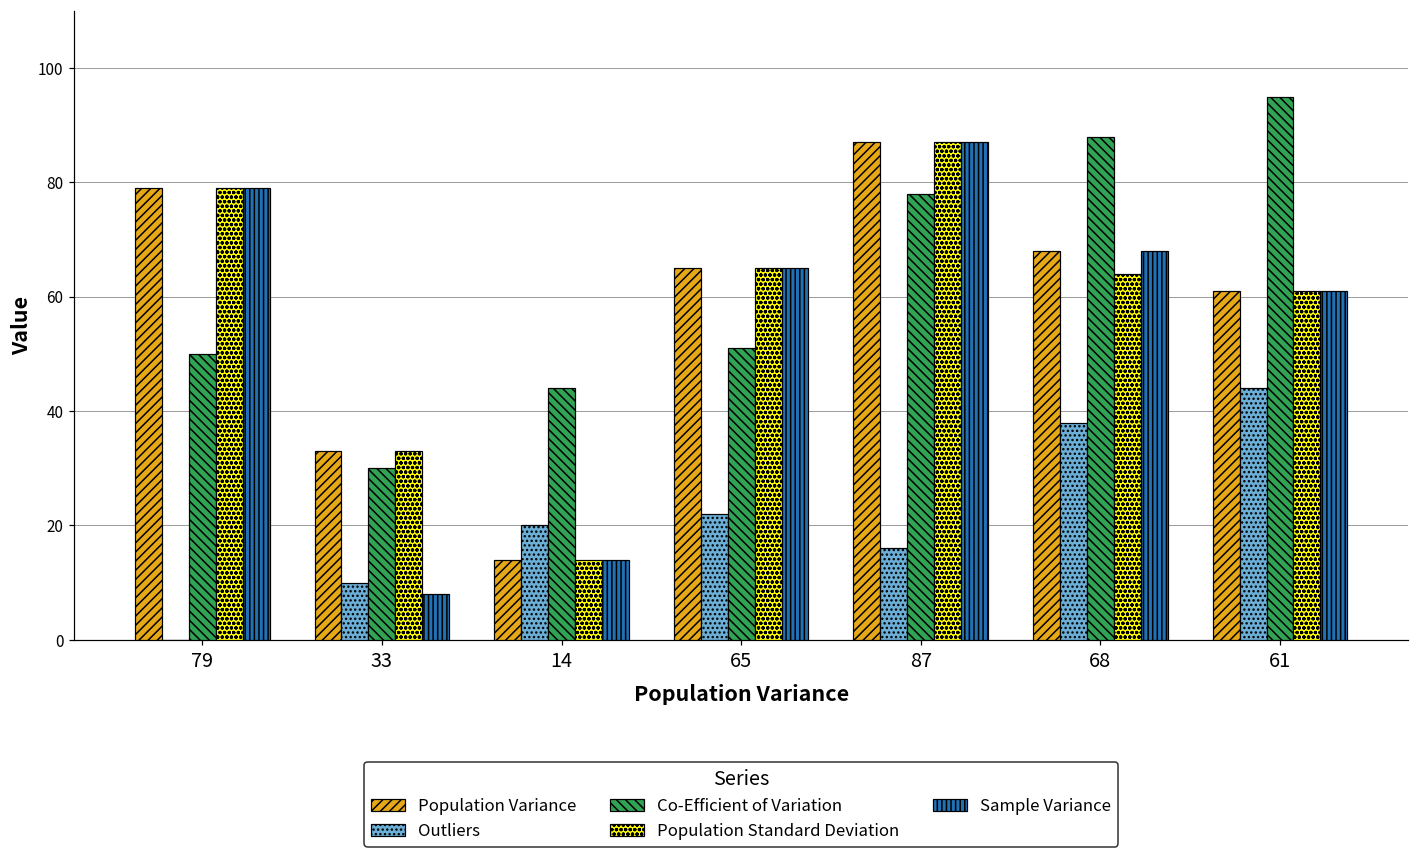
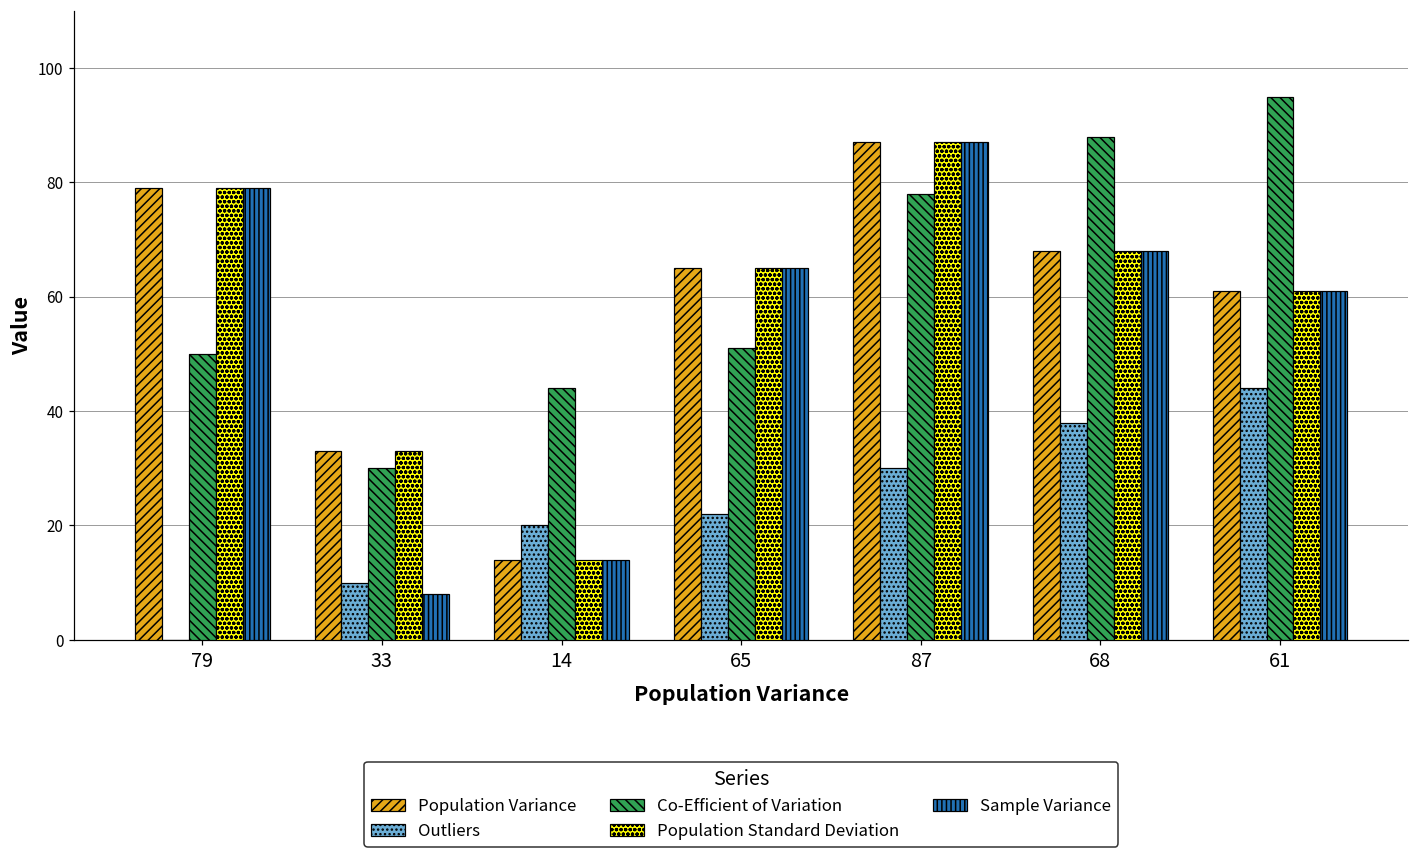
  {
    "Population Variance": {
      "79": 79,
      "33": 33,
      "14": 14,
      "65": 65,
      "87": 87,
      "68": 68,
      "61": 61
    },
    "Outliers": {
      "79": 0,
      "33": 10,
      "14": 20,
      "65": 22,
-     "87": 16,
+     "87": 30,
      "68": 38,
      "61": 44
    },
    "Co-Efficient of Variation": {
      "79": 50,
      "33": 30,
      "14": 44,
      "65": 51,
      "87": 78,
      "68": 88,
      "61": 95
    },
    "Population Standard Deviation": {
      "79": 79,
      "33": 33,
      "14": 14,
      "65": 65,
      "87": 87,
-     "68": 64,
+     "68": 68,
      "61": 61
    },
    "Sample Variance": {
      "79": 79,
      "33": 8,
      "14": 14,
      "65": 65,
      "87": 87,
      "68": 68,
      "61": 61
    }
  }
